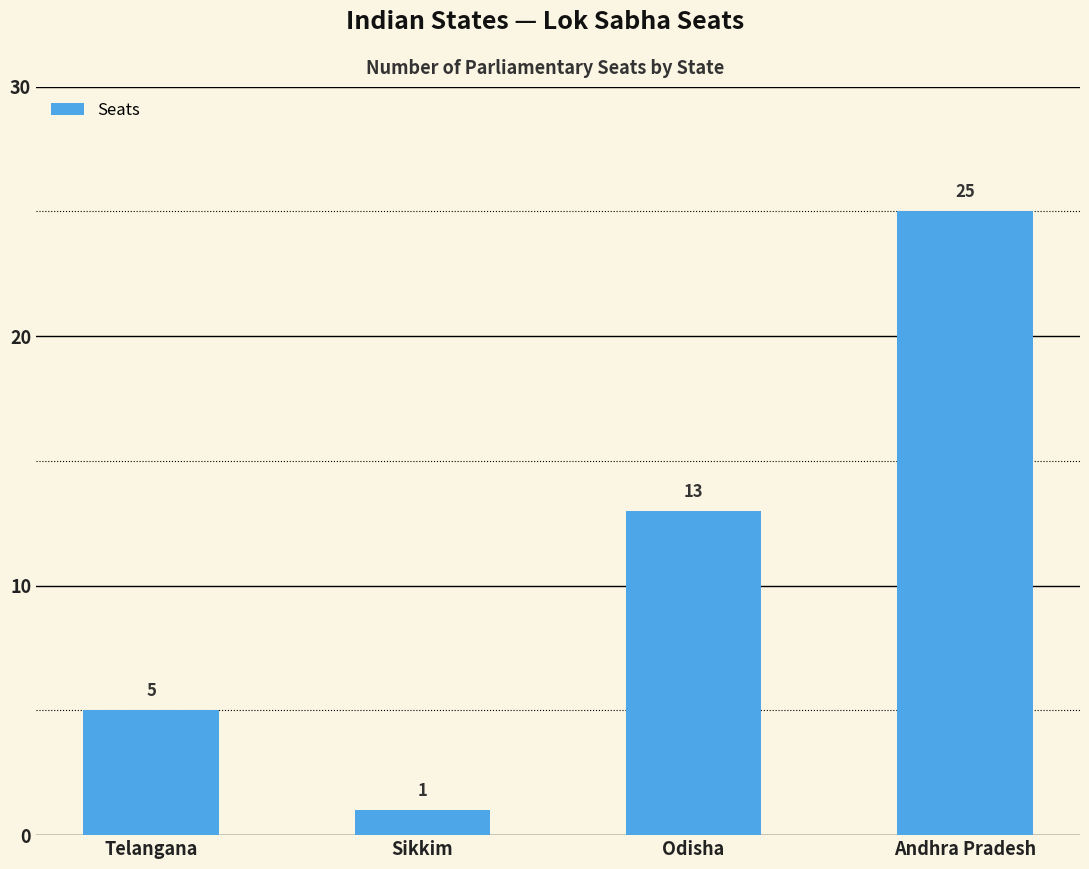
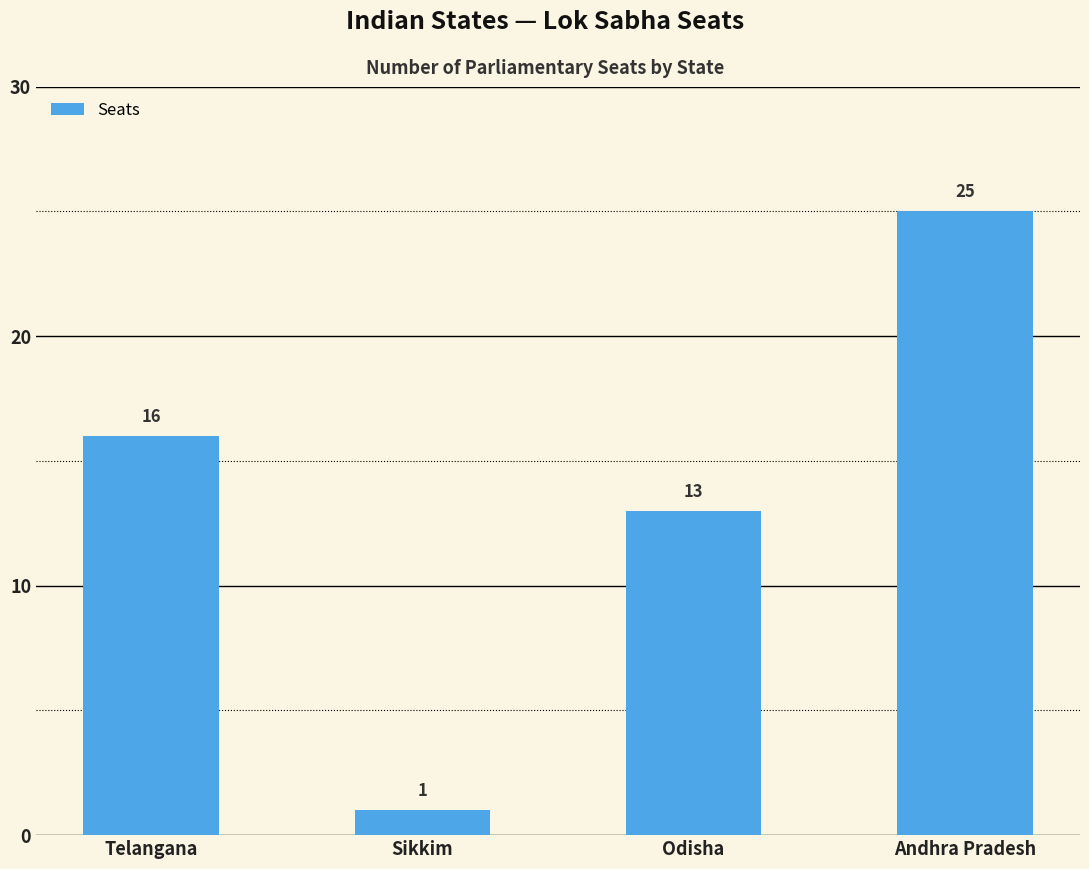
  {
-   "Telangana": 5,
+   "Telangana": 16,
    "Sikkim": 1,
    "Odisha": 13,
    "Andhra Pradesh": 25
  }
